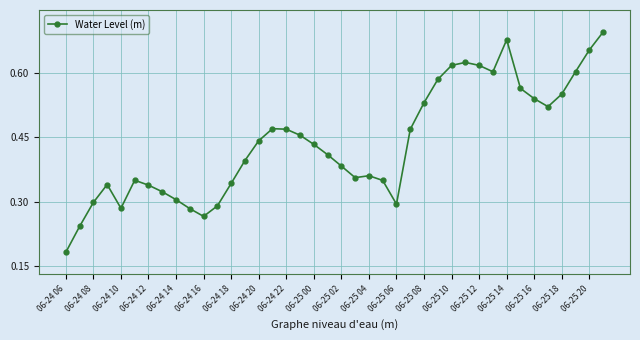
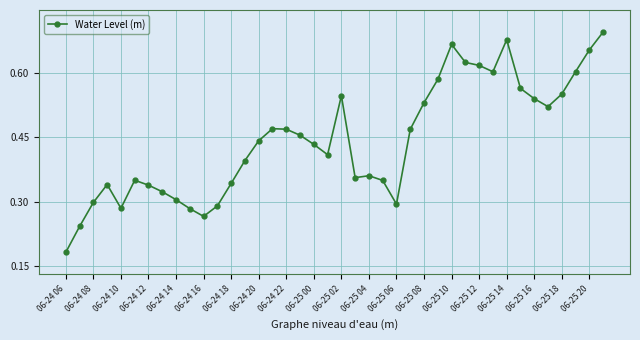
  {
    "06-24 06": 0.18,
    "06-24 08": 0.30,
    "06-24 10": 0.28,
    "06-24 12": 0.34,
    "06-24 14": 0.30,
    "06-24 16": 0.27,
    "06-24 18": 0.34,
    "06-24 20": 0.44,
    "06-24 22": 0.47,
    "06-25 00": 0.43,
-   "06-25 02": 0.38,
+   "06-25 02": 0.55,
    "06-25 04": 0.36,
    "06-25 06": 0.29,
    "06-25 08": 0.53,
-   "06-25 10": 0.62,
+   "06-25 10": 0.67,
    "06-25 12": 0.62,
    "06-25 14": 0.68,
    "06-25 16": 0.54,
    "06-25 18": 0.55,
    "06-25 20": 0.65
  }
